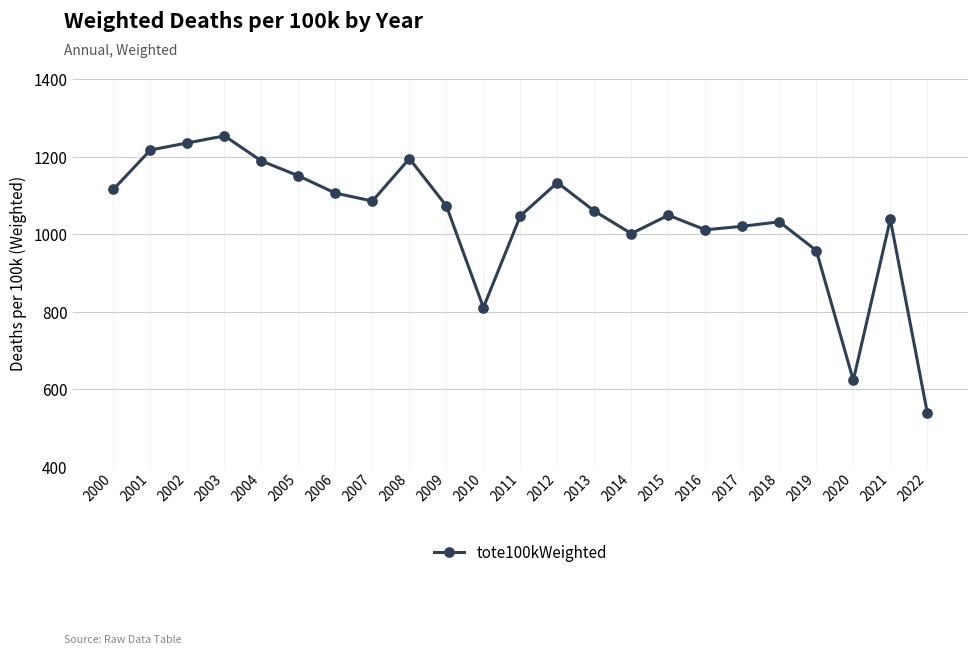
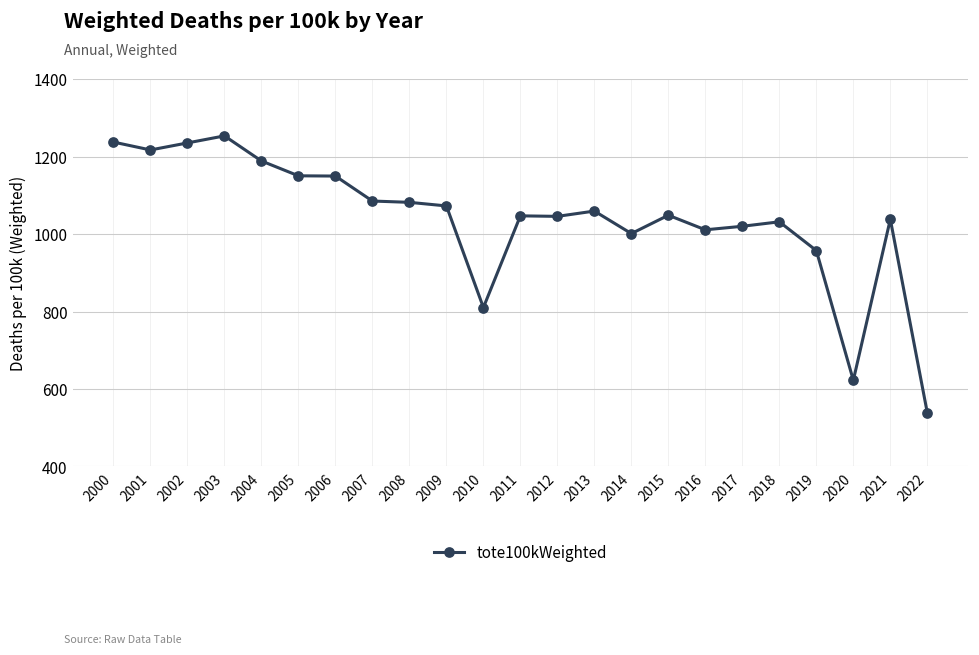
  {
-   "2000": 1120,
+   "2000": 1240,
    "2001": 1220,
    "2002": 1240,
    "2003": 1250,
    "2004": 1190,
    "2005": 1150,
-   "2006": 1110,
+   "2006": 1150,
    "2007": 1090,
-   "2008": 1190,
+   "2008": 1080,
    "2009": 1070,
    "2010": 810,
    "2011": 1050,
-   "2012": 1130,
+   "2012": 1050,
    "2013": 1060,
    "2014": 1000,
    "2015": 1050,
    "2016": 1010,
    "2017": 1020,
    "2018": 1030,
    "2019": 960,
    "2020": 620,
    "2021": 1040,
    "2022": 540
  }
